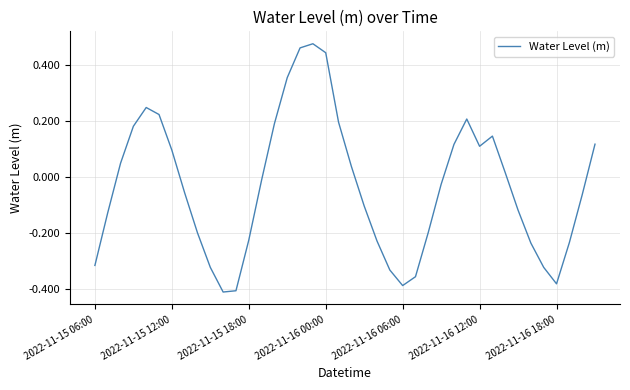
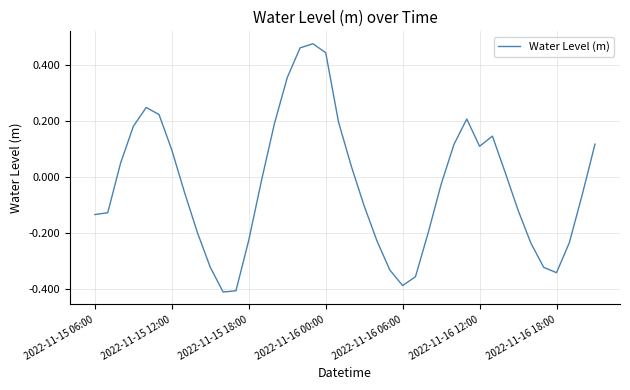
  {
-   "2022-11-15 06:00": -0.32,
+   "2022-11-15 06:00": -0.13,
    "2022-11-15 12:00": 0.10,
    "2022-11-15 18:00": -0.23,
    "2022-11-16 00:00": 0.44,
    "2022-11-16 06:00": -0.39,
    "2022-11-16 12:00": 0.11,
-   "2022-11-16 18:00": -0.38
+   "2022-11-16 18:00": -0.34
  }
